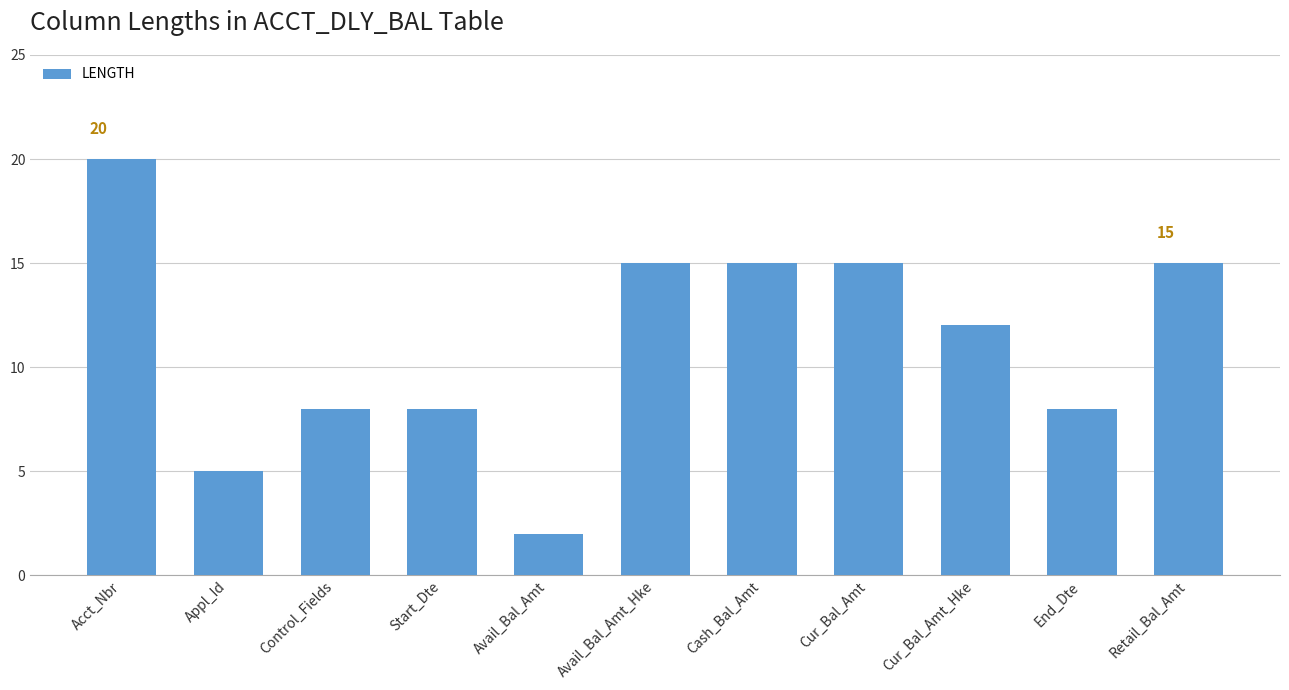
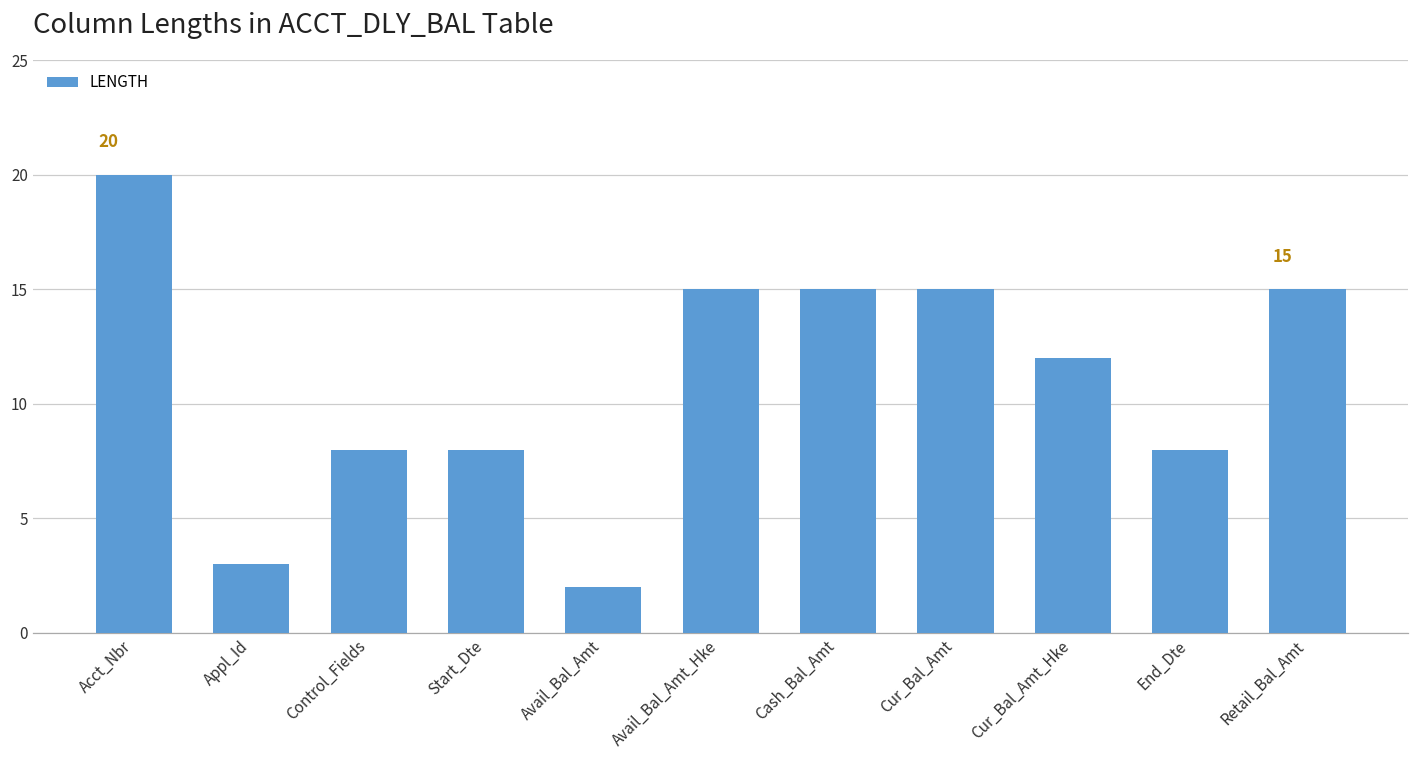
  {
-   "Appl_Id": 5,
+   "Appl_Id": 3,
    "Control_Fields": 8,
    "Start_Dte": 8,
    "Avail_Bal_Amt": 2,
    "Avail_Bal_Amt_Hke": 15,
    "Cash_Bal_Amt": 15,
    "Cur_Bal_Amt": 15,
    "Cur_Bal_Amt_Hke": 12,
    "End_Dte": 8
  }
